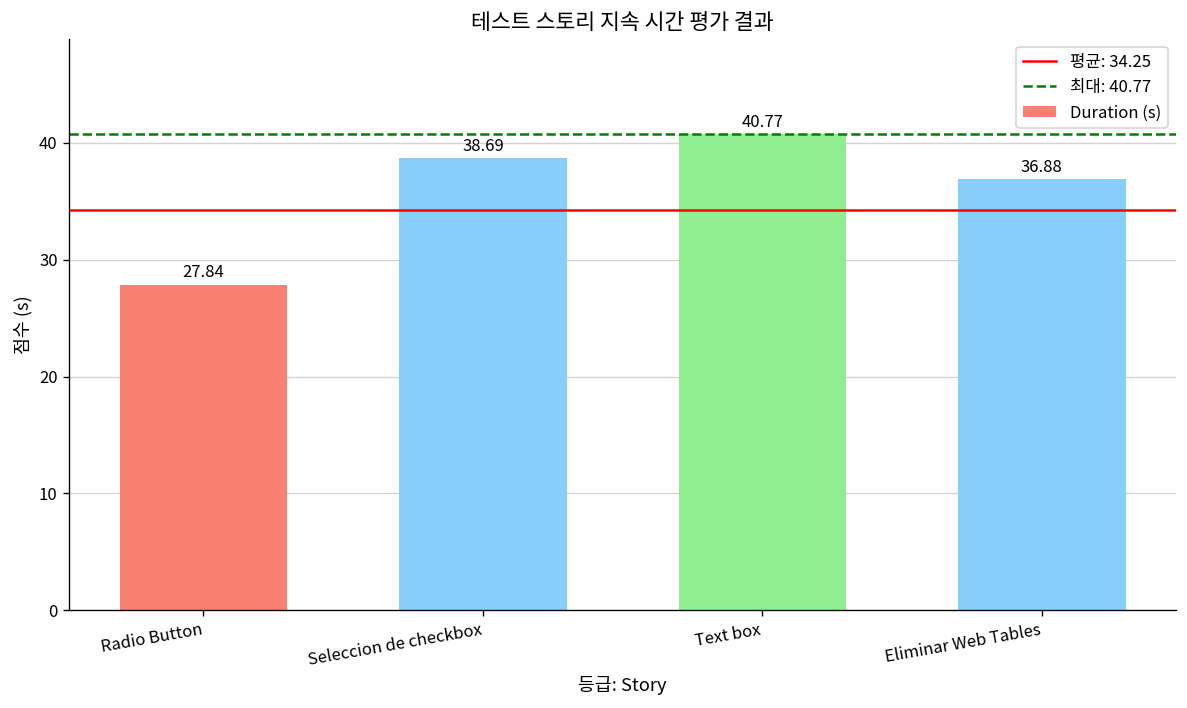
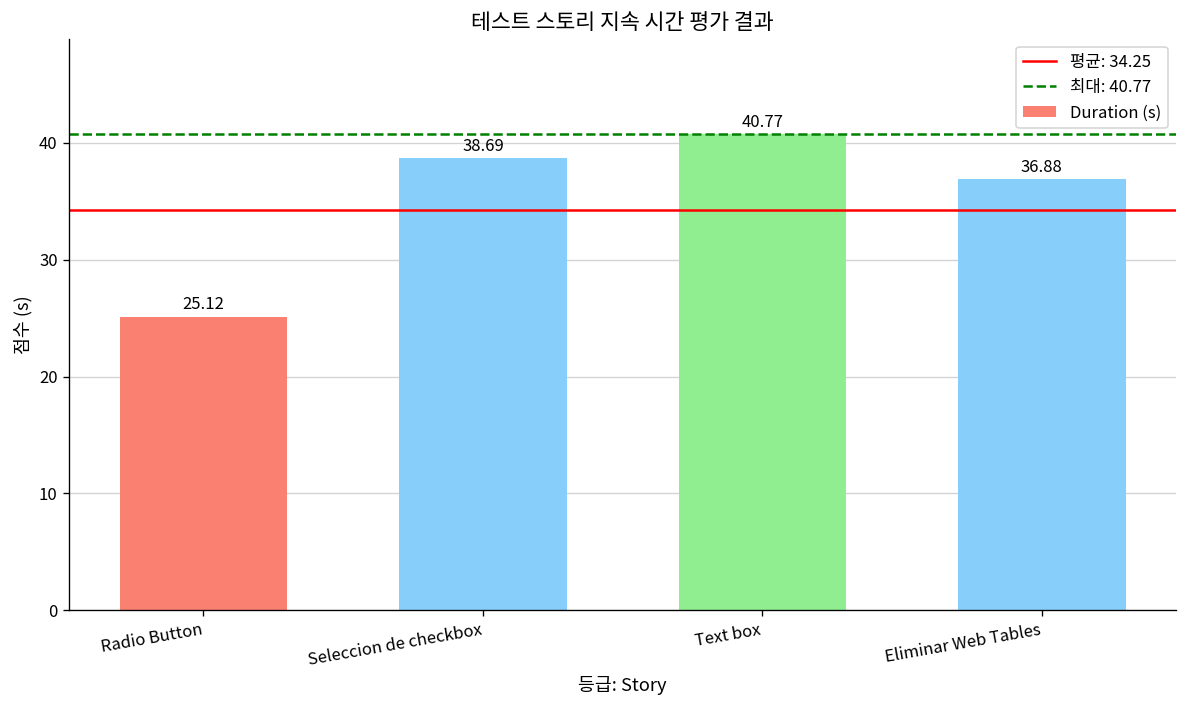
  {
-   "Radio Button": 27.84,
+   "Radio Button": 25.12,
    "Seleccion de checkbox": 38.69,
    "Text box": 40.77,
    "Eliminar Web Tables": 36.88
  }
